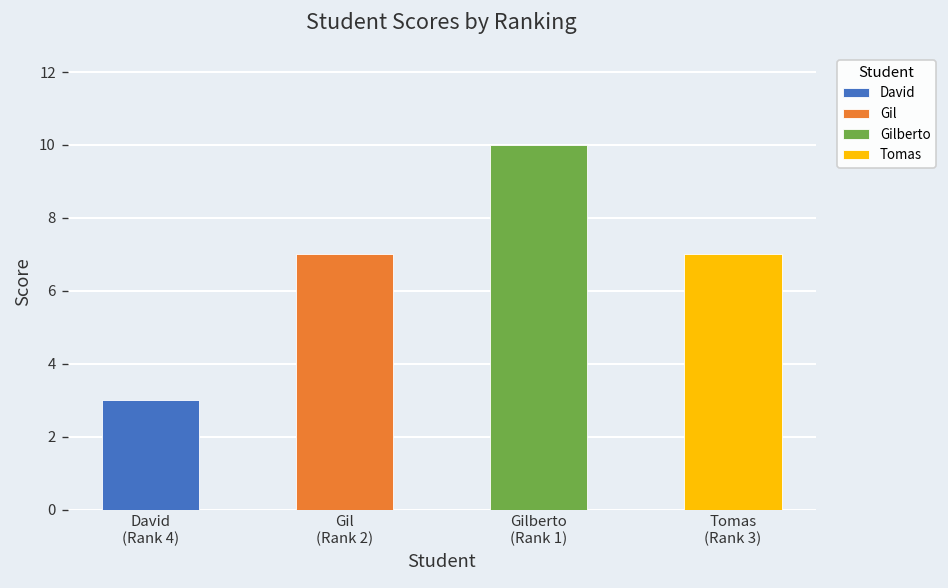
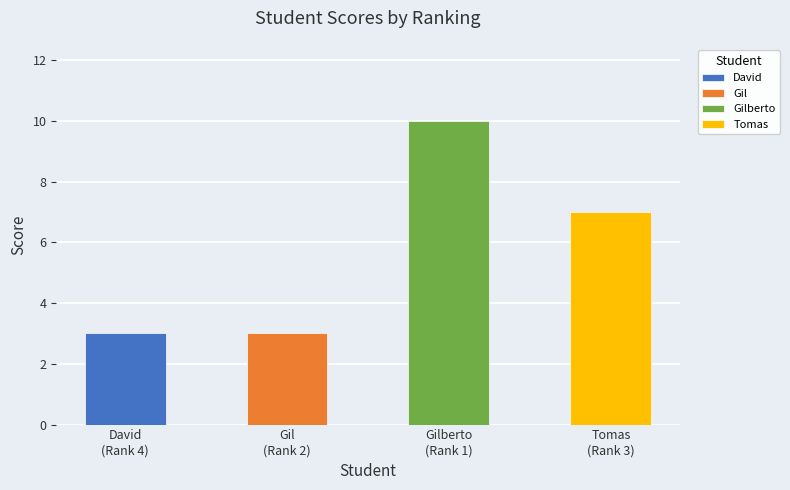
  {
    "David (Rank 4)": 3,
-   "Gil (Rank 2)": 7,
+   "Gil (Rank 2)": 3,
    "Gilberto (Rank 1)": 10,
    "Tomas (Rank 3)": 7
  }
